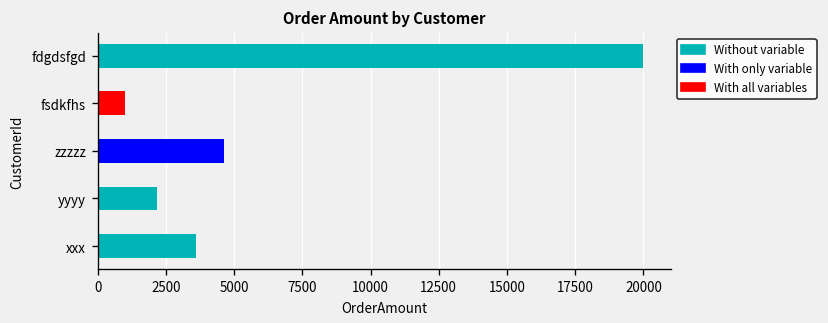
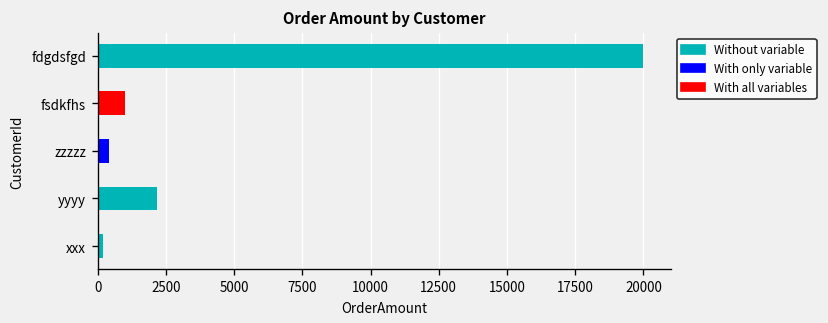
  {
    "Without variable": {
      "fdgdsfgd": 20000,
      "yyyy": 2200,
-     "xxx": 3600
+     "xxx": 200
    },
    "With only variable": {
-     "zzzzz": 4600
+     "zzzzz": 400
    },
    "With all variables": {
      "fsdkfhs": 1000
    }
  }
